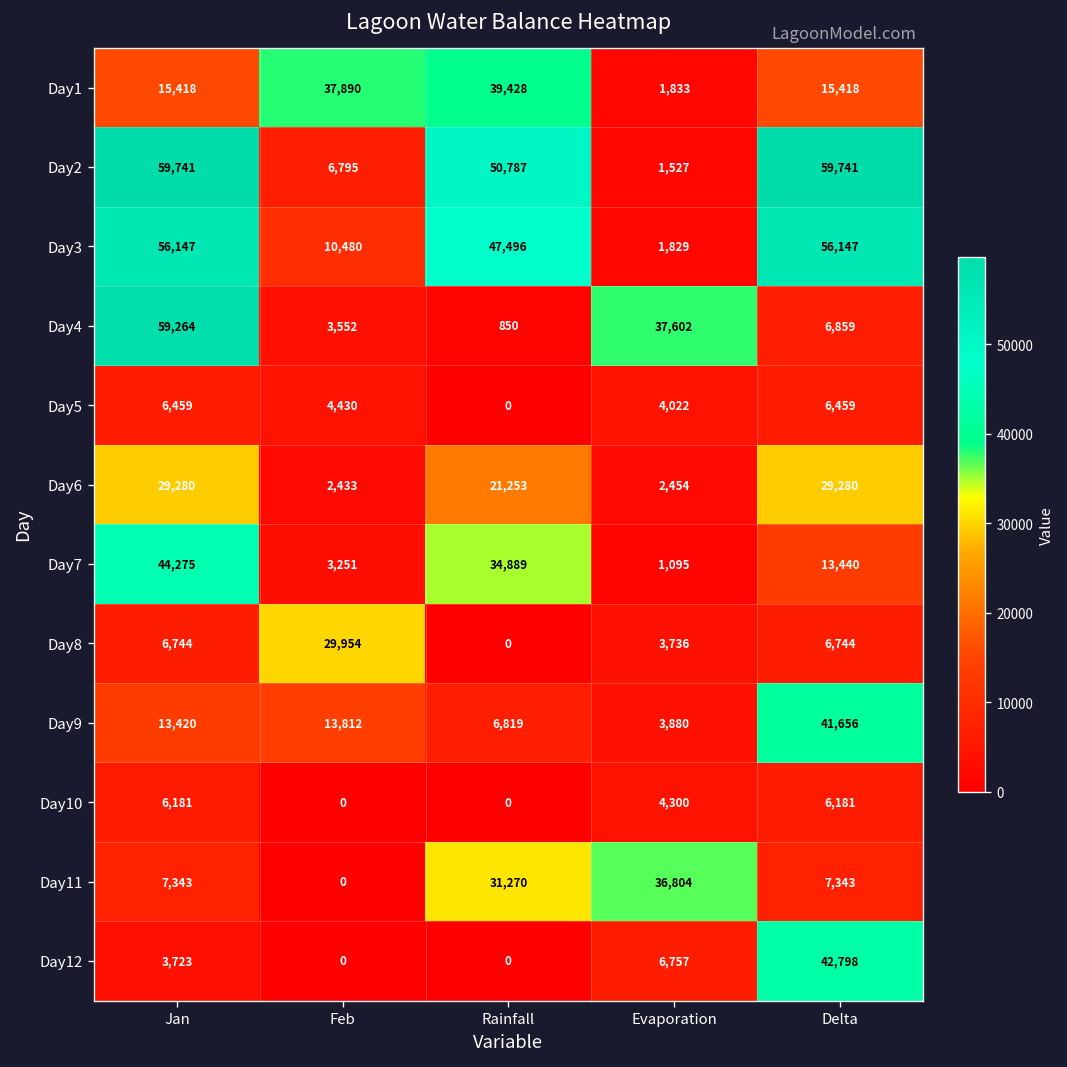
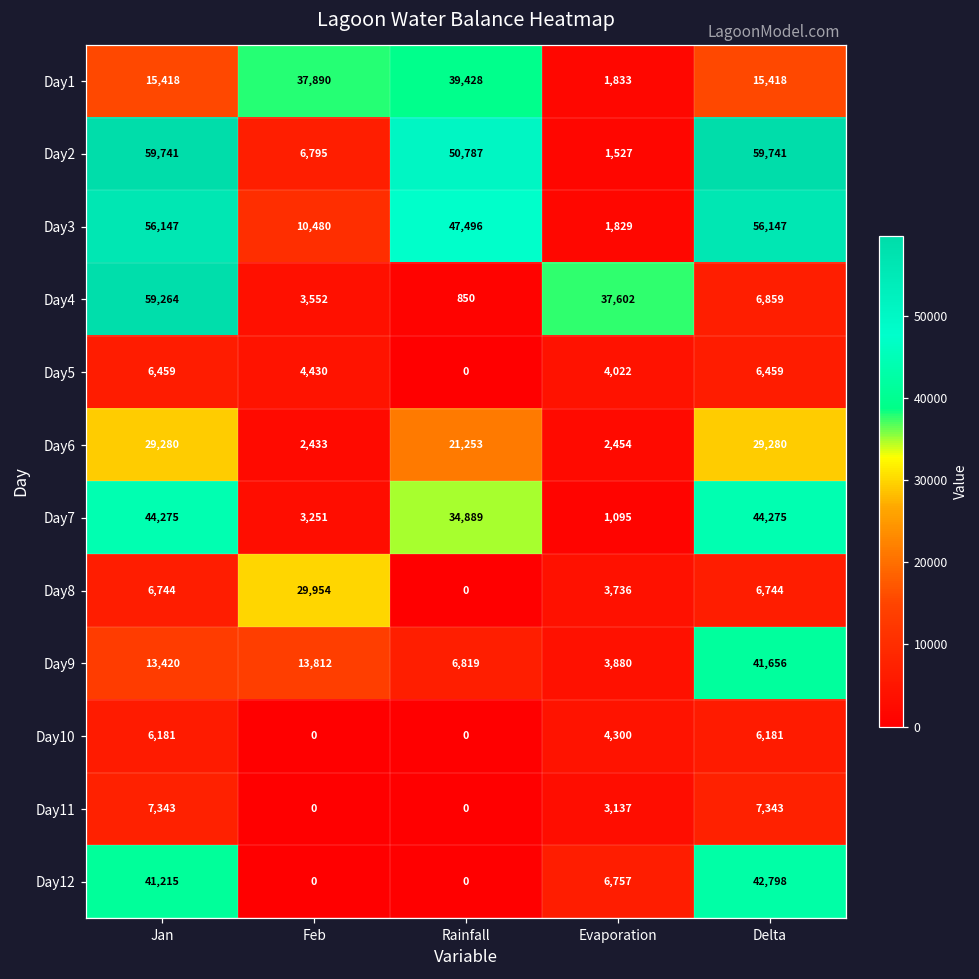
  {
    "Day1": {
      "Jan": "15,418",
      "Feb": "37,890",
      "Rainfall": "39,428",
      "Evaporation": "1,833",
      "Delta": "15,418"
    },
    "Day2": {
      "Jan": "59,741",
      "Feb": "6,795",
      "Rainfall": "50,787",
      "Evaporation": "1,527",
      "Delta": "59,741"
    },
    "Day3": {
      "Jan": "56,147",
      "Feb": "10,480",
      "Rainfall": "47,496",
      "Evaporation": "1,829",
      "Delta": "56,147"
    },
    "Day4": {
      "Jan": "59,264",
      "Feb": "3,552",
      "Rainfall": "850",
      "Evaporation": "37,602",
      "Delta": "6,859"
    },
    "Day5": {
      "Jan": "6,459",
      "Feb": "4,430",
      "Rainfall": "0",
      "Evaporation": "4,022",
      "Delta": "6,459"
    },
    "Day6": {
      "Jan": "29,280",
      "Feb": "2,433",
      "Rainfall": "21,253",
      "Evaporation": "2,454",
      "Delta": "29,280"
    },
    "Day7": {
      "Jan": "44,275",
      "Feb": "3,251",
      "Rainfall": "34,889",
      "Evaporation": "1,095",
-     "Delta": "13,440"
+     "Delta": "44,275"
    },
    "Day8": {
      "Jan": "6,744",
      "Feb": "29,954",
      "Rainfall": "0",
      "Evaporation": "3,736",
      "Delta": "6,744"
    },
    "Day9": {
      "Jan": "13,420",
      "Feb": "13,812",
      "Rainfall": "6,819",
      "Evaporation": "3,880",
      "Delta": "41,656"
    },
    "Day10": {
      "Jan": "6,181",
      "Feb": "0",
      "Rainfall": "0",
      "Evaporation": "4,300",
      "Delta": "6,181"
    },
    "Day11": {
      "Jan": "7,343",
      "Feb": "0",
-     "Rainfall": "31,270",
-     "Evaporation": "36,804",
+     "Rainfall": "0",
+     "Evaporation": "3,137",
      "Delta": "7,343"
    },
    "Day12": {
-     "Jan": "3,723",
+     "Jan": "41,215",
      "Feb": "0",
      "Rainfall": "0",
      "Evaporation": "6,757",
      "Delta": "42,798"
    }
  }
